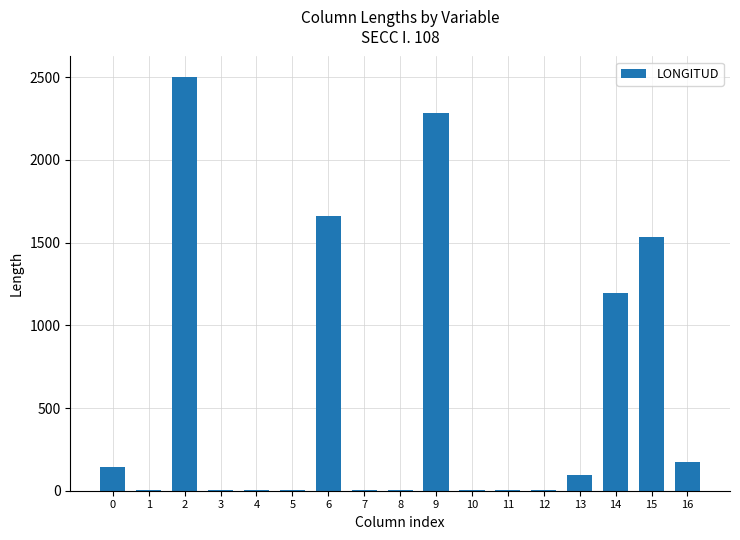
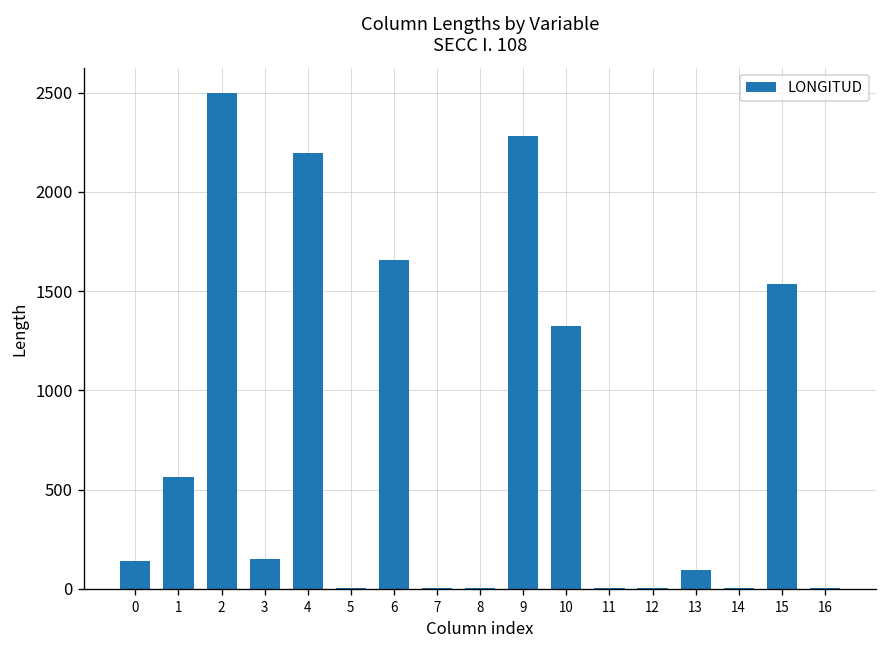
  {
    "0": 140,
-   "1": 0,
+   "1": 560,
    "2": 2500,
-   "3": 0,
-   "4": 0,
+   "3": 150,
+   "4": 2200,
    "6": 1660,
    "9": 2280,
-   "10": 0,
+   "10": 1320,
    "13": 90,
-   "14": 1200,
+   "14": 0,
    "15": 1530,
-   "16": 180
+   "16": 0
  }
